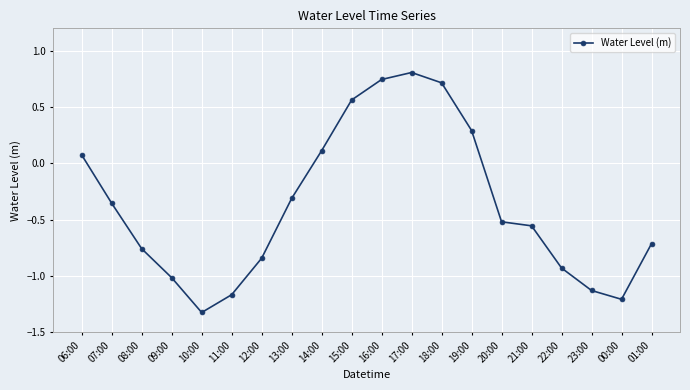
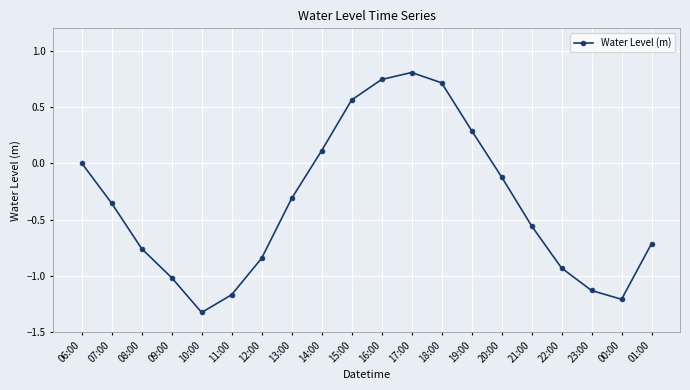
  {
-   "06:00": 0.07,
+   "06:00": 0.00,
    "07:00": -0.35,
    "08:00": -0.76,
    "09:00": -1.02,
    "10:00": -1.32,
    "11:00": -1.17,
    "12:00": -0.84,
    "13:00": -0.31,
    "14:00": 0.11,
    "15:00": 0.56,
    "16:00": 0.75,
    "17:00": 0.81,
    "18:00": 0.72,
    "19:00": 0.29,
-   "20:00": -0.52,
+   "20:00": -0.12,
    "21:00": -0.55,
    "22:00": -0.93,
    "23:00": -1.13,
    "00:00": -1.21,
    "01:00": -0.71
  }
